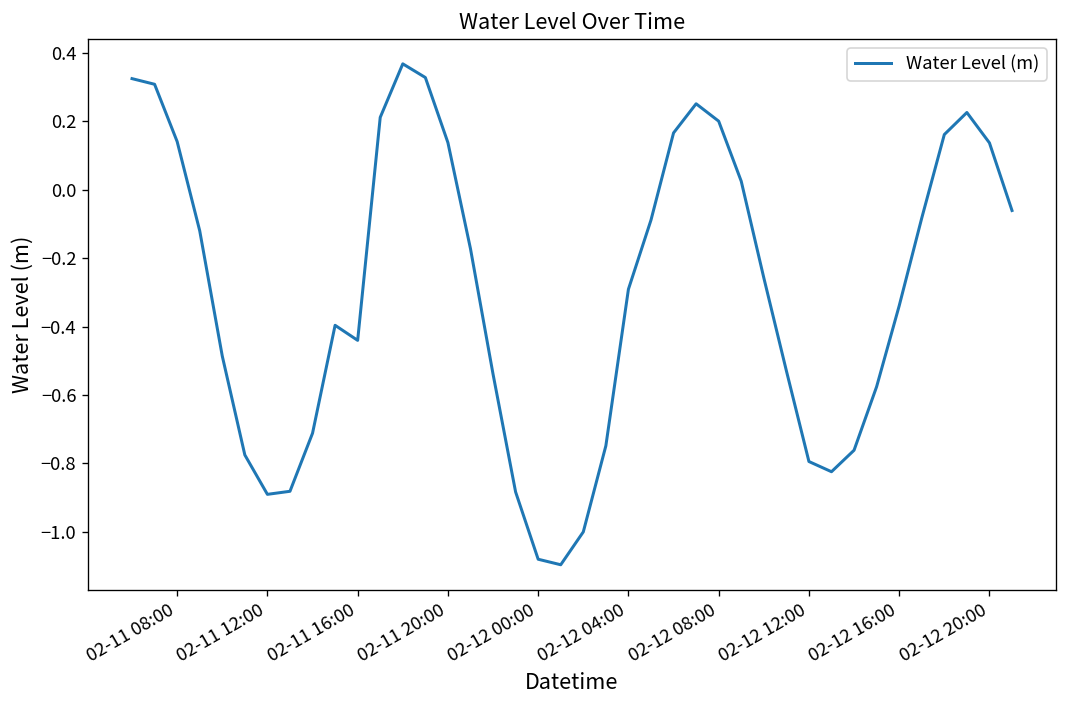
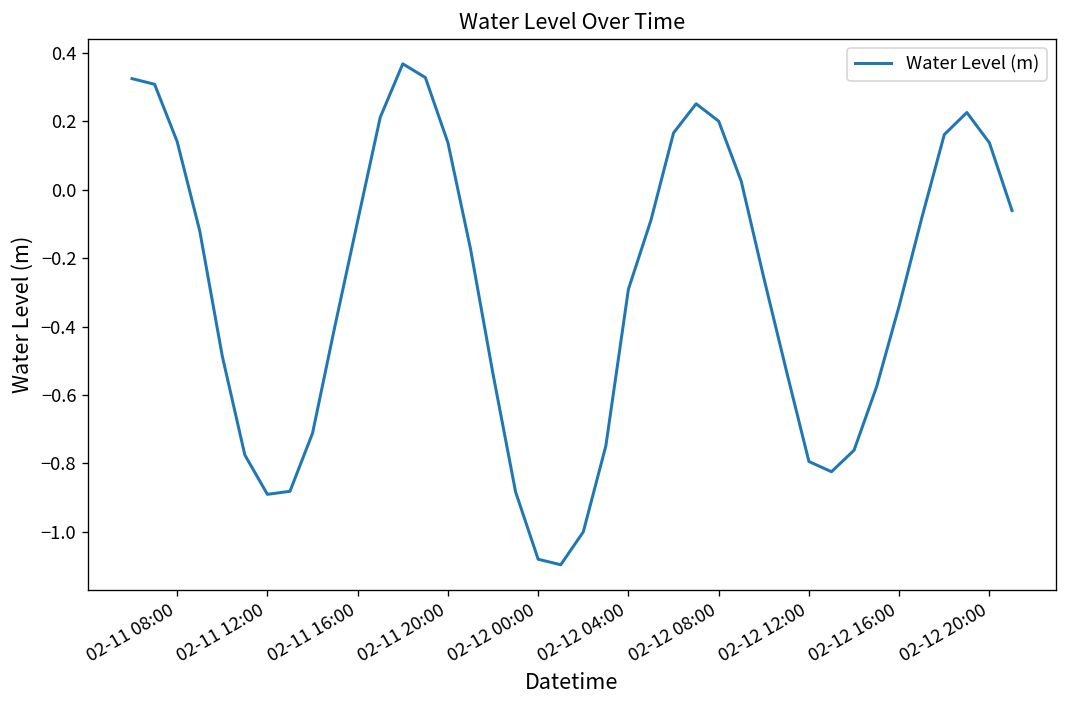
  {
    "02-11 08:00": 0.14,
    "02-11 12:00": -0.89,
-   "02-11 16:00": -0.44,
+   "02-11 16:00": -0.09,
    "02-11 20:00": 0.14,
    "02-12 00:00": -1.08,
    "02-12 04:00": -0.29,
    "02-12 08:00": 0.20,
    "02-12 12:00": -0.79,
    "02-12 16:00": -0.34,
    "02-12 20:00": 0.14
  }
